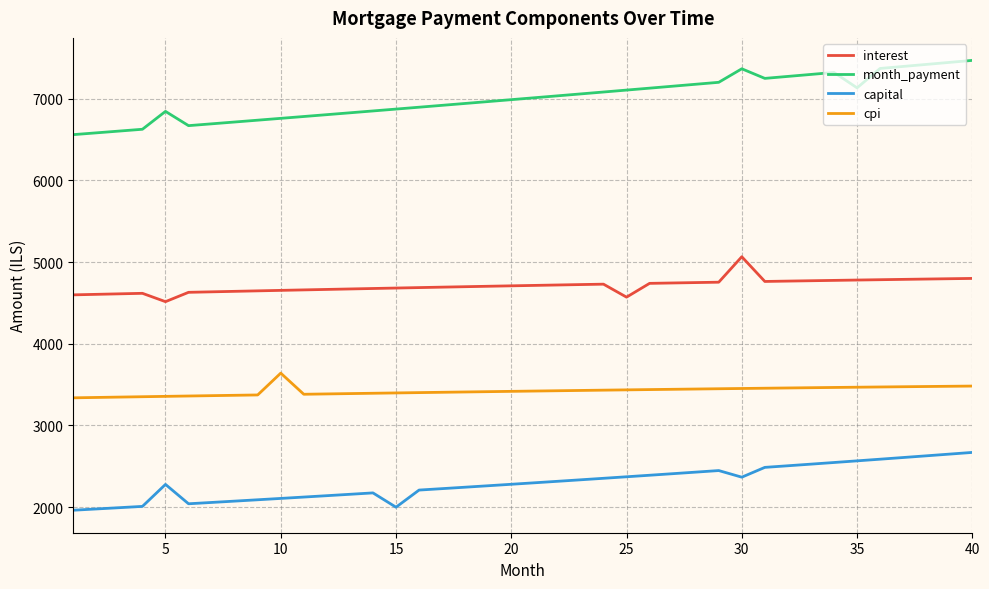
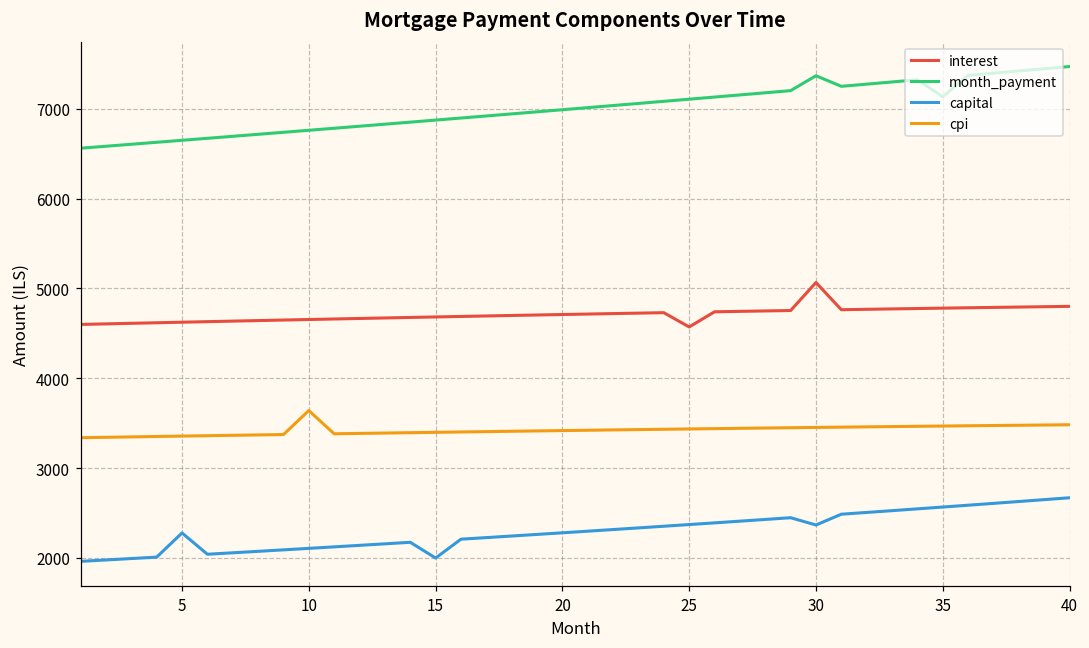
  {
    "interest": {
-     "5": 4500,
+     "5": 4600,
      "10": 4700,
      "15": 4700,
      "20": 4700,
      "25": 4600,
      "30": 5100,
      "35": 4800,
      "40": 4800
    },
    "month_payment": {
-     "5": 6800,
+     "5": 6600,
      "10": 6800,
      "15": 6900,
      "20": 7000,
      "25": 7100,
      "30": 7400,
      "40": 7500
    },
    "capital": {
      "5": 2300,
      "10": 2100,
      "15": 2000,
      "20": 2300,
      "25": 2400,
      "30": 2400,
      "35": 2600,
      "40": 2700
    },
    "cpi": {
      "5": 3400,
      "10": 3600,
      "15": 3400,
      "20": 3400,
      "25": 3400,
      "30": 3500,
      "35": 3500,
      "40": 3500
    }
  }
